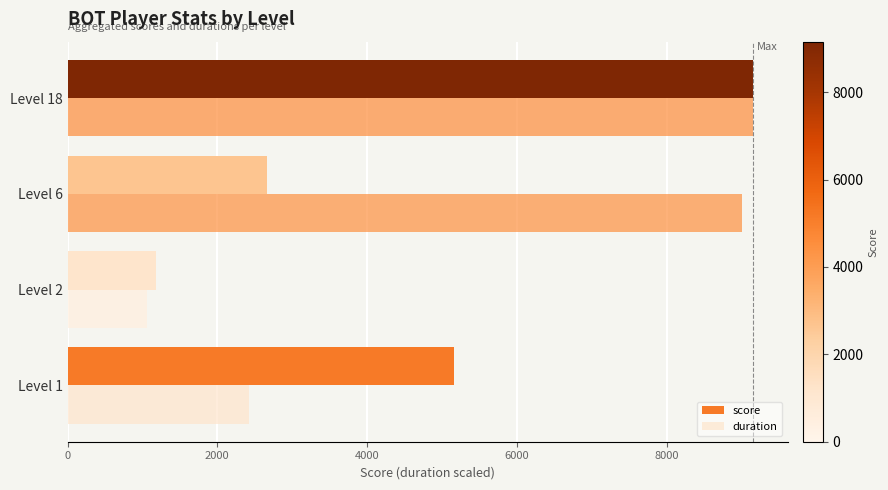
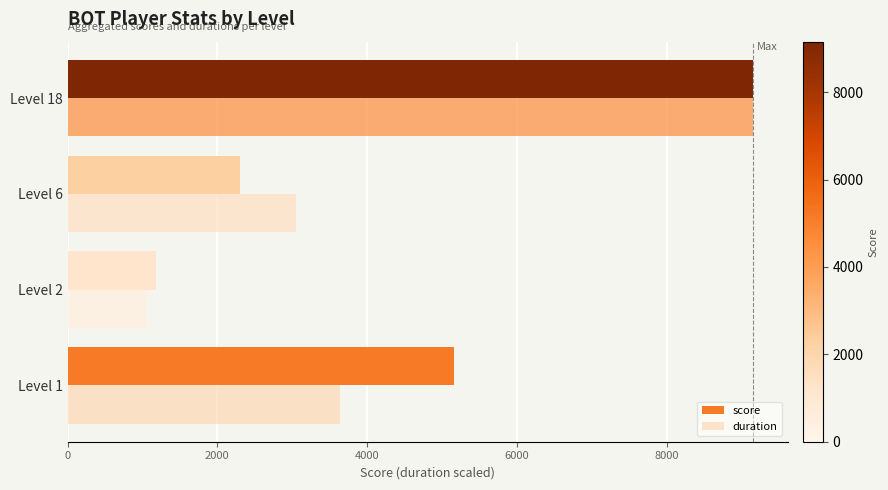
  {
    "score": {
      "Level 18": 9200,
-     "Level 6": 2700,
+     "Level 6": 2300,
      "Level 2": 1200,
      "Level 1": 5200
    },
    "duration": {
      "Level 18": 9200,
-     "Level 6": 9000,
+     "Level 6": 3100,
      "Level 2": 1100,
-     "Level 1": 2400
+     "Level 1": 3600
    }
  }
